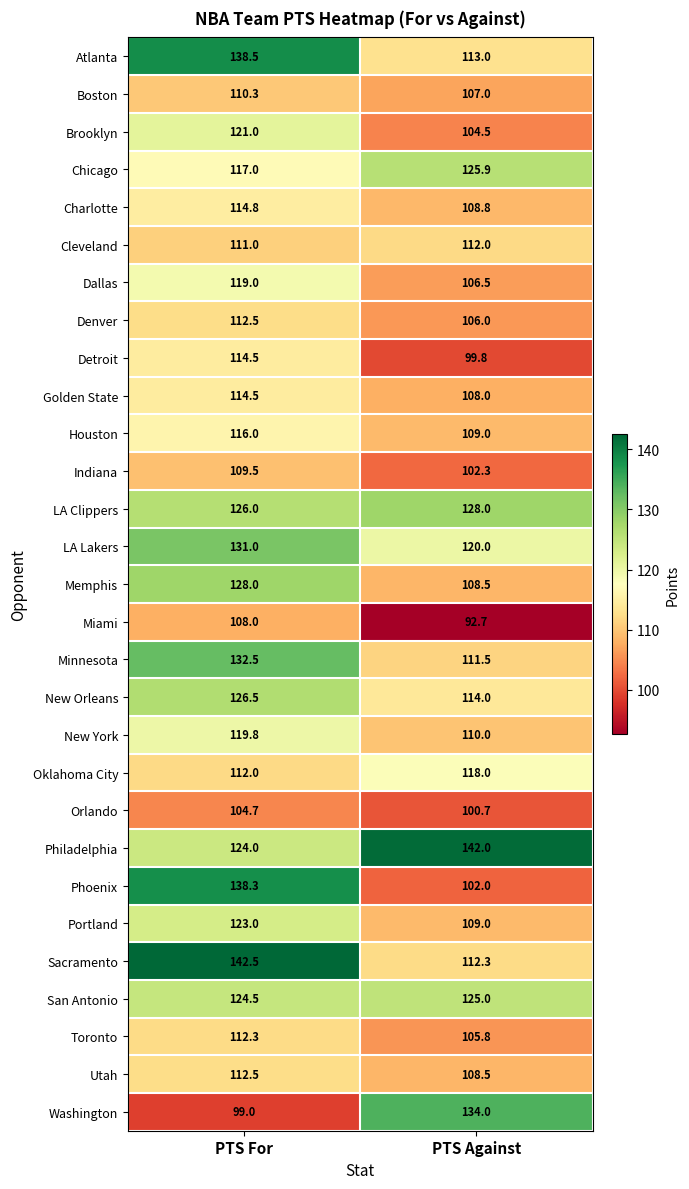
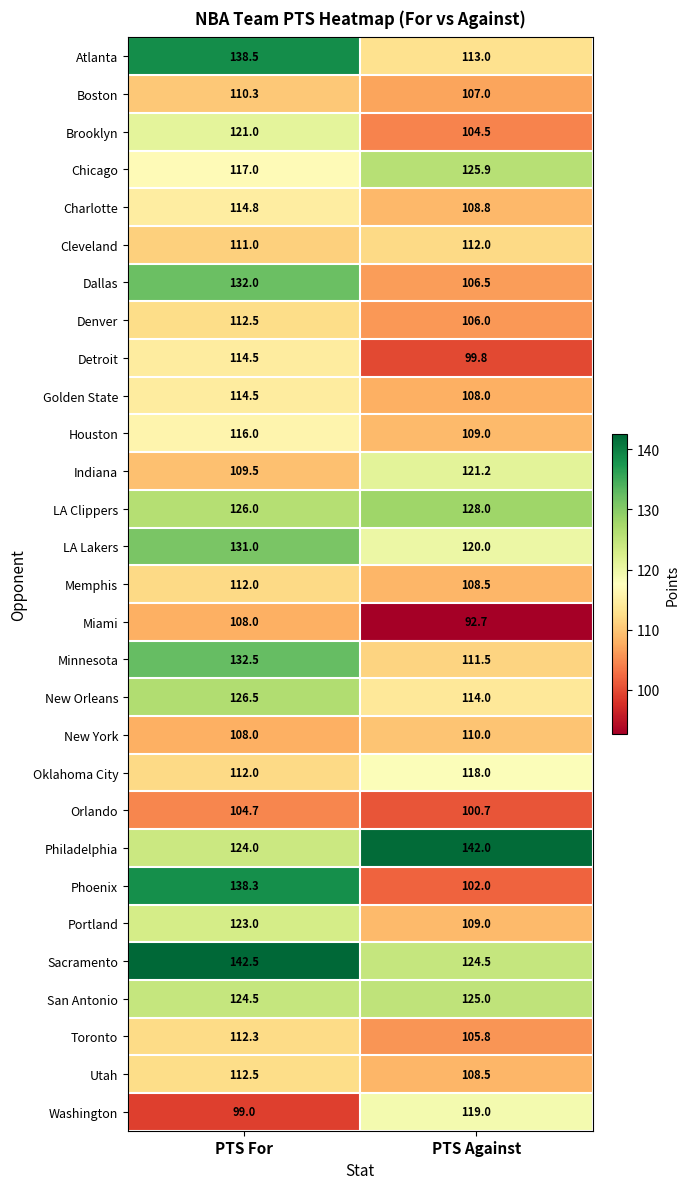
  {
    "Atlanta": {
      "PTS For": 138.5,
      "PTS Against": 113.0
    },
    "Boston": {
      "PTS For": 110.3,
      "PTS Against": 107.0
    },
    "Brooklyn": {
      "PTS For": 121.0,
      "PTS Against": 104.5
    },
    "Chicago": {
      "PTS For": 117.0,
      "PTS Against": 125.9
    },
    "Charlotte": {
      "PTS For": 114.8,
      "PTS Against": 108.8
    },
    "Cleveland": {
      "PTS For": 111.0,
      "PTS Against": 112.0
    },
    "Dallas": {
-     "PTS For": 119.0,
+     "PTS For": 132.0,
      "PTS Against": 106.5
    },
    "Denver": {
      "PTS For": 112.5,
      "PTS Against": 106.0
    },
    "Detroit": {
      "PTS For": 114.5,
      "PTS Against": 99.8
    },
    "Golden State": {
      "PTS For": 114.5,
      "PTS Against": 108.0
    },
    "Houston": {
      "PTS For": 116.0,
      "PTS Against": 109.0
    },
    "Indiana": {
      "PTS For": 109.5,
-     "PTS Against": 102.3
+     "PTS Against": 121.2
    },
    "LA Clippers": {
      "PTS For": 126.0,
      "PTS Against": 128.0
    },
    "LA Lakers": {
      "PTS For": 131.0,
      "PTS Against": 120.0
    },
    "Memphis": {
-     "PTS For": 128.0,
+     "PTS For": 112.0,
      "PTS Against": 108.5
    },
    "Miami": {
      "PTS For": 108.0,
      "PTS Against": 92.7
    },
    "Minnesota": {
      "PTS For": 132.5,
      "PTS Against": 111.5
    },
    "New Orleans": {
      "PTS For": 126.5,
      "PTS Against": 114.0
    },
    "New York": {
-     "PTS For": 119.8,
+     "PTS For": 108.0,
      "PTS Against": 110.0
    },
    "Oklahoma City": {
      "PTS For": 112.0,
      "PTS Against": 118.0
    },
    "Orlando": {
      "PTS For": 104.7,
      "PTS Against": 100.7
    },
    "Philadelphia": {
      "PTS For": 124.0,
      "PTS Against": 142.0
    },
    "Phoenix": {
      "PTS For": 138.3,
      "PTS Against": 102.0
    },
    "Portland": {
      "PTS For": 123.0,
      "PTS Against": 109.0
    },
    "Sacramento": {
      "PTS For": 142.5,
-     "PTS Against": 112.3
+     "PTS Against": 124.5
    },
    "San Antonio": {
      "PTS For": 124.5,
      "PTS Against": 125.0
    },
    "Toronto": {
      "PTS For": 112.3,
      "PTS Against": 105.8
    },
    "Utah": {
      "PTS For": 112.5,
      "PTS Against": 108.5
    },
    "Washington": {
      "PTS For": 99.0,
-     "PTS Against": 134.0
+     "PTS Against": 119.0
    }
  }
